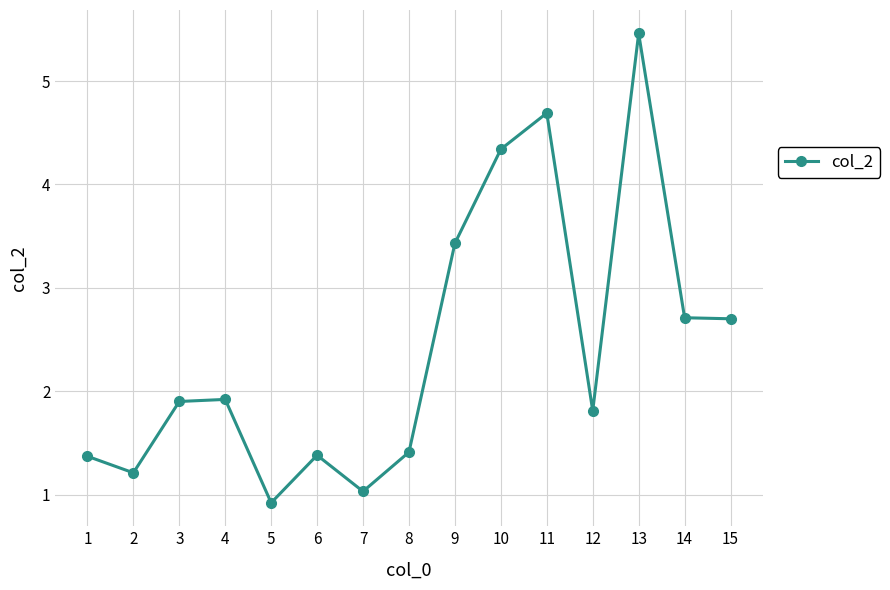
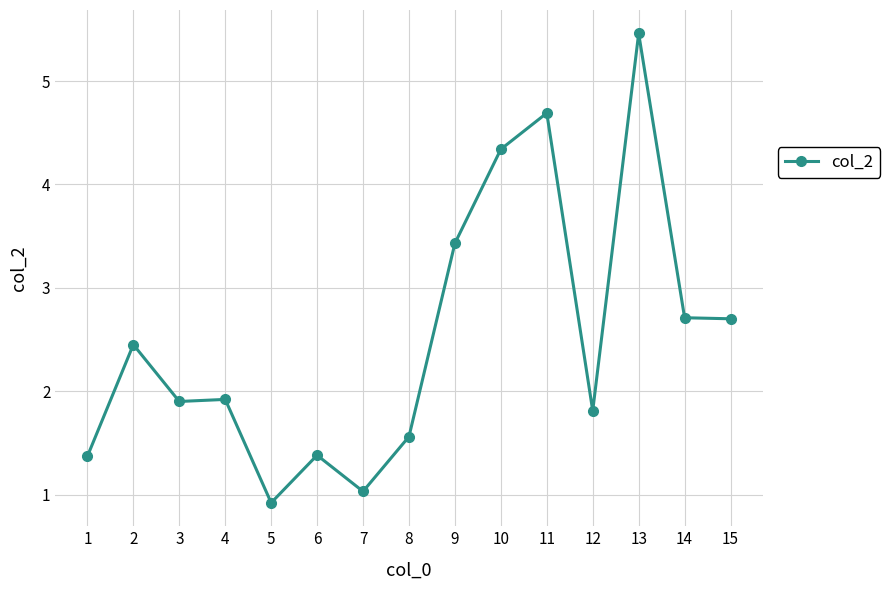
  {
    "1": 1.37,
-   "2": 1.21,
+   "2": 2.45,
    "3": 1.90,
    "4": 1.92,
    "5": 0.92,
    "6": 1.38,
    "7": 1.03,
-   "8": 1.41,
+   "8": 1.56,
    "9": 3.43,
    "10": 4.34,
    "11": 4.69,
    "12": 1.81,
    "13": 5.46,
    "14": 2.71,
    "15": 2.70
  }
